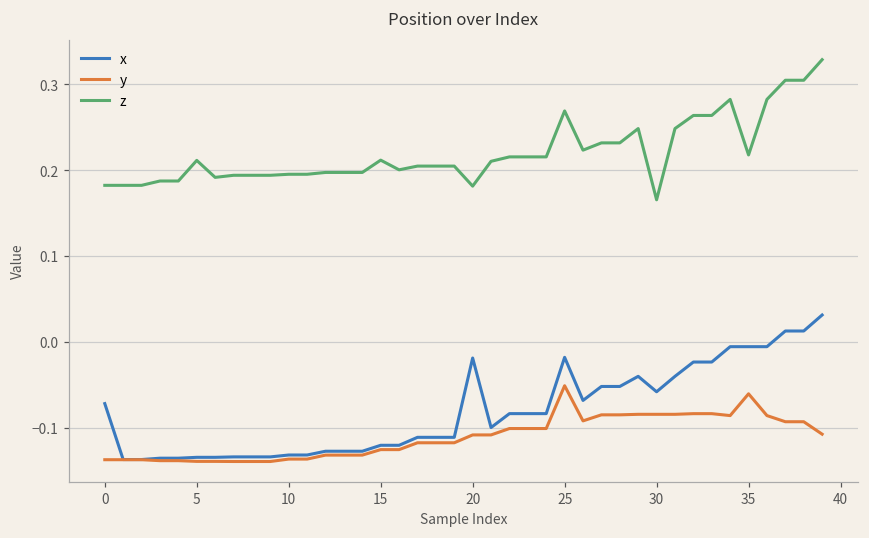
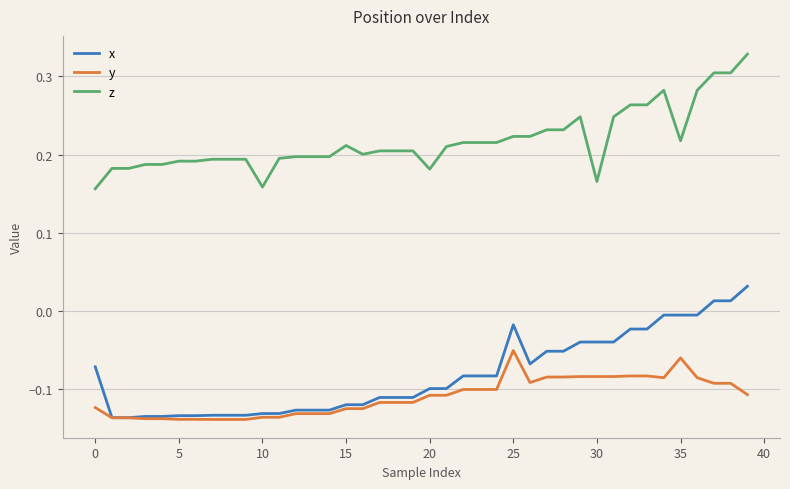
  {
    "x": {
      "0": -0.07,
      "5": -0.13,
      "10": -0.13,
      "15": -0.12,
-     "20": -0.02,
+     "20": -0.10,
      "25": -0.02,
-     "30": -0.06,
+     "30": -0.04,
      "35": -0.01
    },
    "y": {
-     "0": -0.14,
+     "0": -0.12,
      "5": -0.14,
      "10": -0.14,
      "15": -0.13,
      "20": -0.11,
      "25": -0.05,
      "30": -0.08,
      "35": -0.06
    },
    "z": {
-     "0": 0.18,
-     "5": 0.21,
-     "10": 0.20,
+     "0": 0.16,
+     "5": 0.19,
+     "10": 0.16,
      "15": 0.21,
      "20": 0.18,
-     "25": 0.27,
+     "25": 0.22,
      "30": 0.17,
      "35": 0.22
    }
  }
